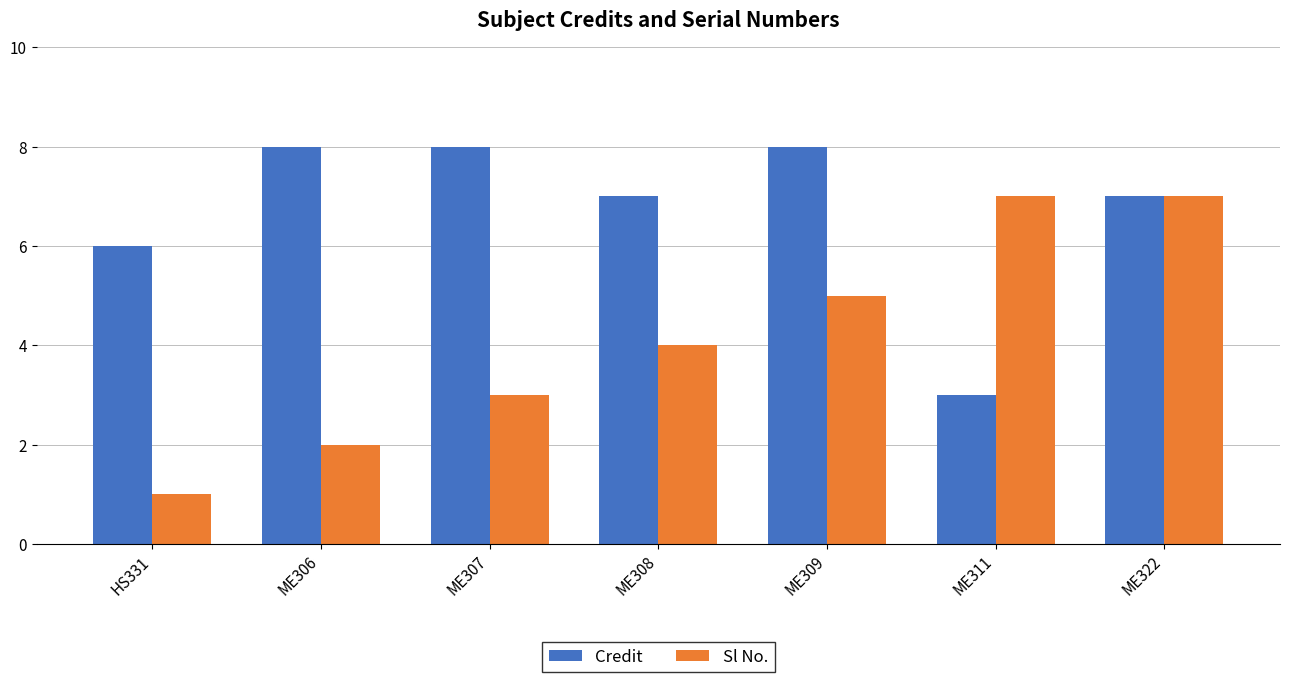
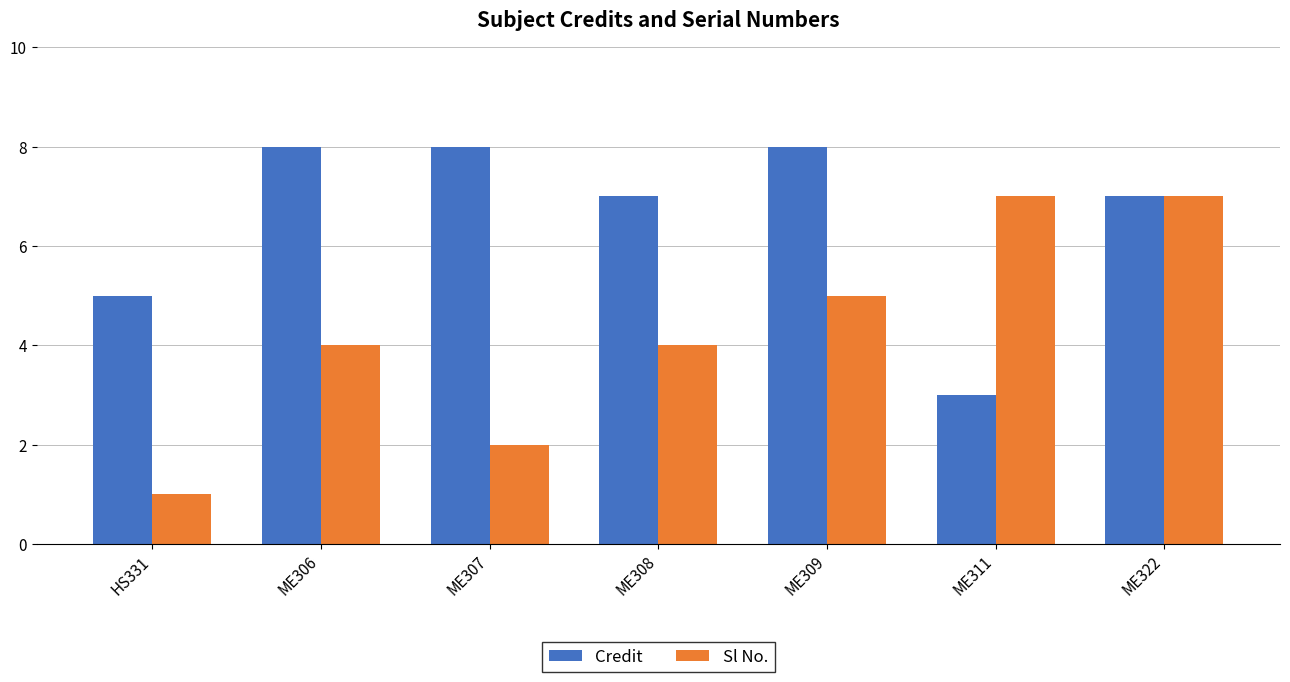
  {
    "Credit": {
-     "HS331": 6,
+     "HS331": 5,
      "ME306": 8,
      "ME307": 8,
      "ME308": 7,
      "ME309": 8,
      "ME311": 3,
      "ME322": 7
    },
    "Sl No.": {
      "HS331": 1,
-     "ME306": 2,
-     "ME307": 3,
+     "ME306": 4,
+     "ME307": 2,
      "ME308": 4,
      "ME309": 5,
      "ME311": 7,
      "ME322": 7
    }
  }
